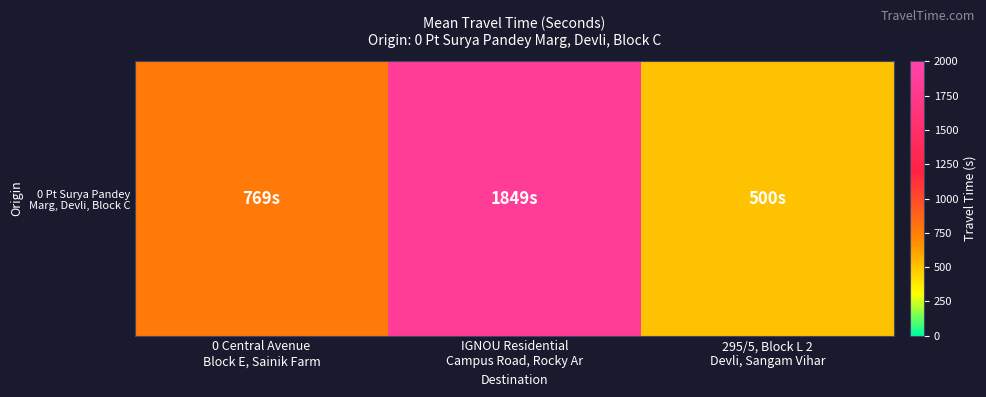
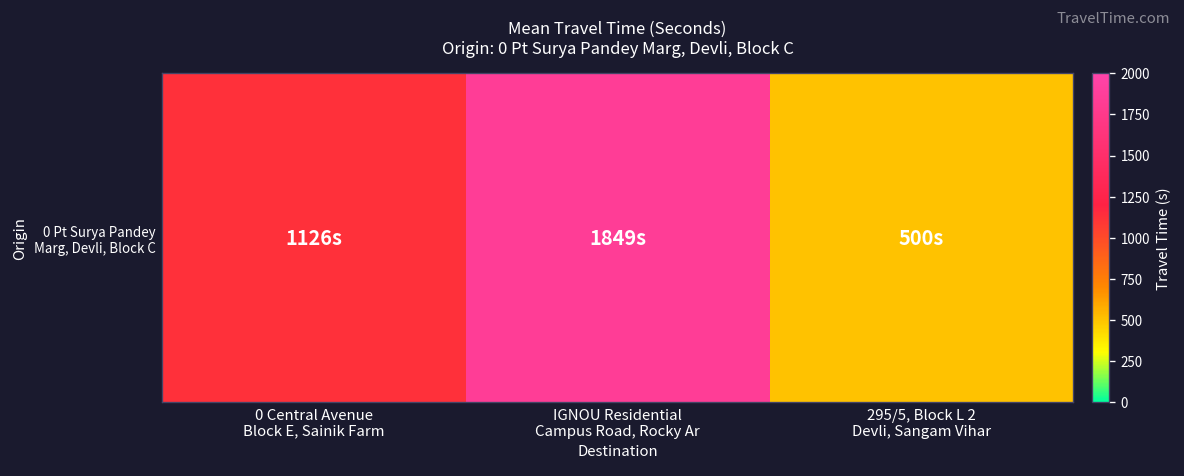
  {
    "0 Pt Surya Pandey Marg, Devli, Block C": {
-     "0 Central Avenue Block E, Sainik Farm": "769s",
+     "0 Central Avenue Block E, Sainik Farm": "1126s",
      "IGNOU Residential Campus Road, Rocky Ar": "1849s",
      "295/5, Block L 2 Devli, Sangam Vihar": "500s"
    }
  }
